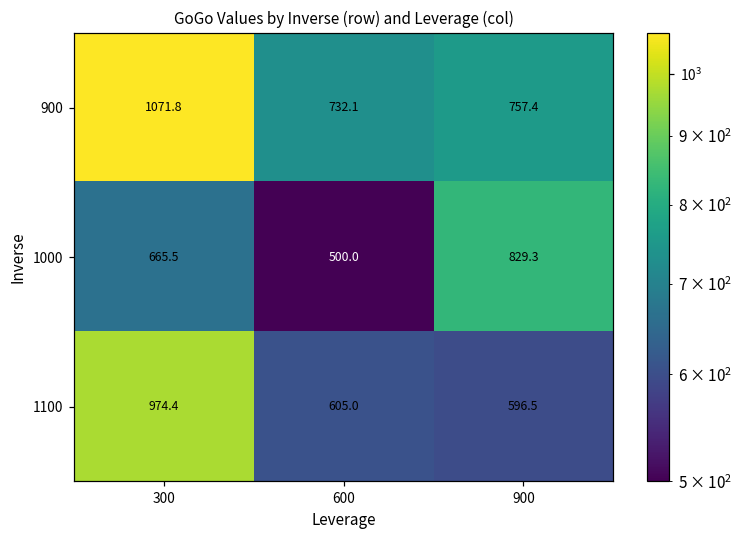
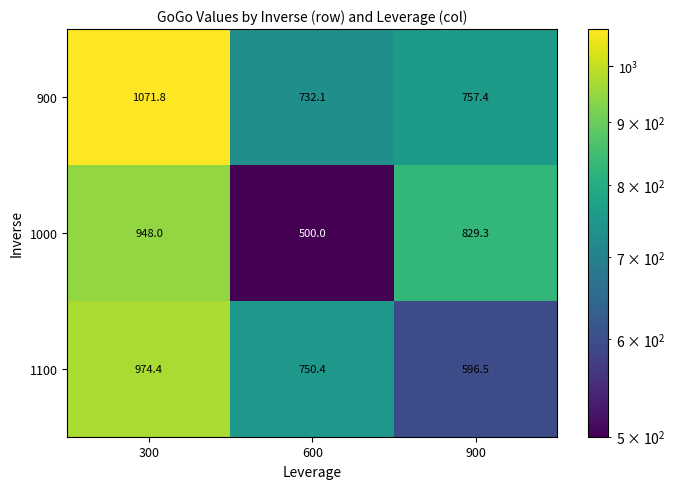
  {
    "900": {
      "300": 1071.8,
      "600": 732.1,
      "900": 757.4
    },
    "1000": {
-     "300": 665.5,
+     "300": 948.0,
      "600": 500.0,
      "900": 829.3
    },
    "1100": {
      "300": 974.4,
-     "600": 605.0,
+     "600": 750.4,
      "900": 596.5
    }
  }
